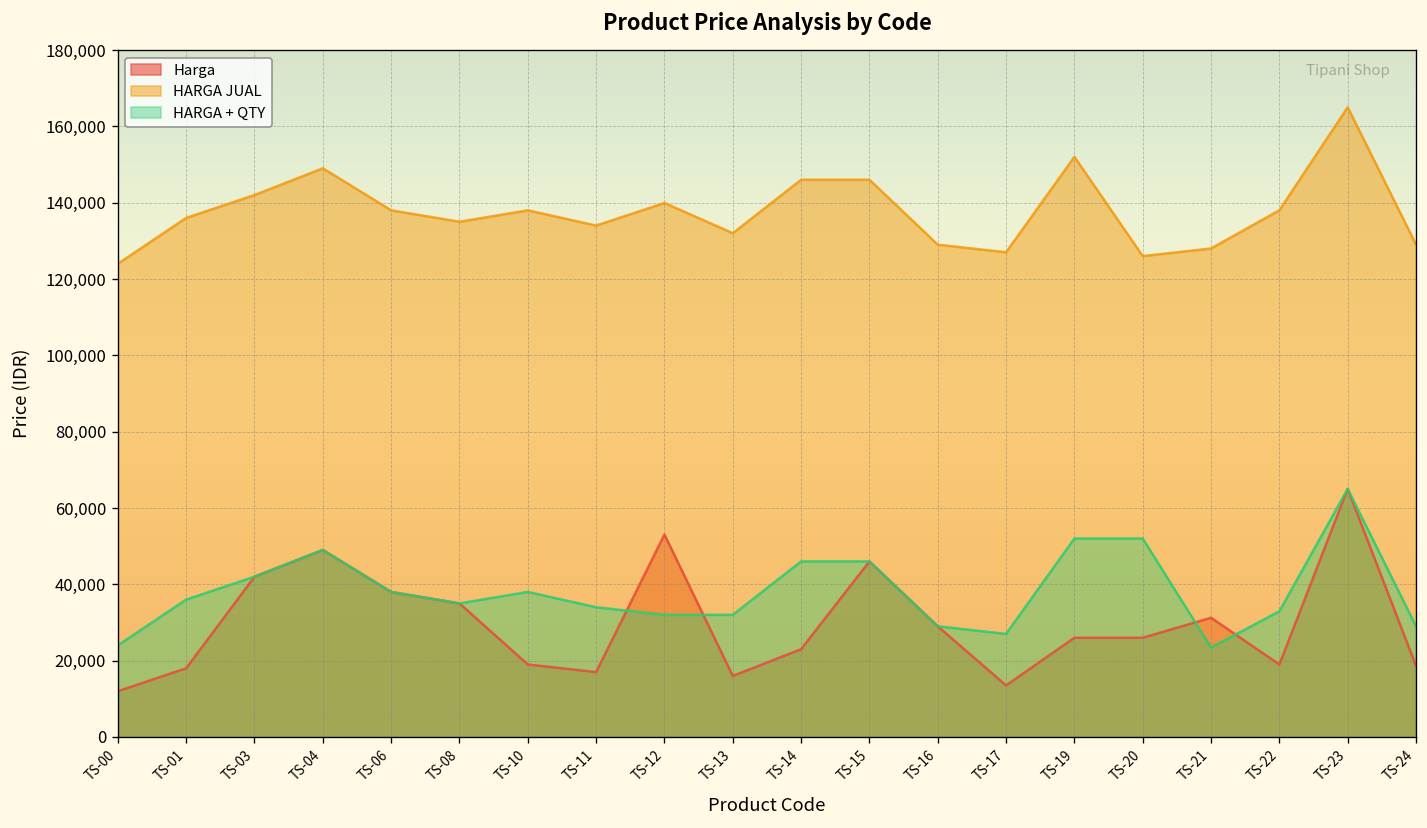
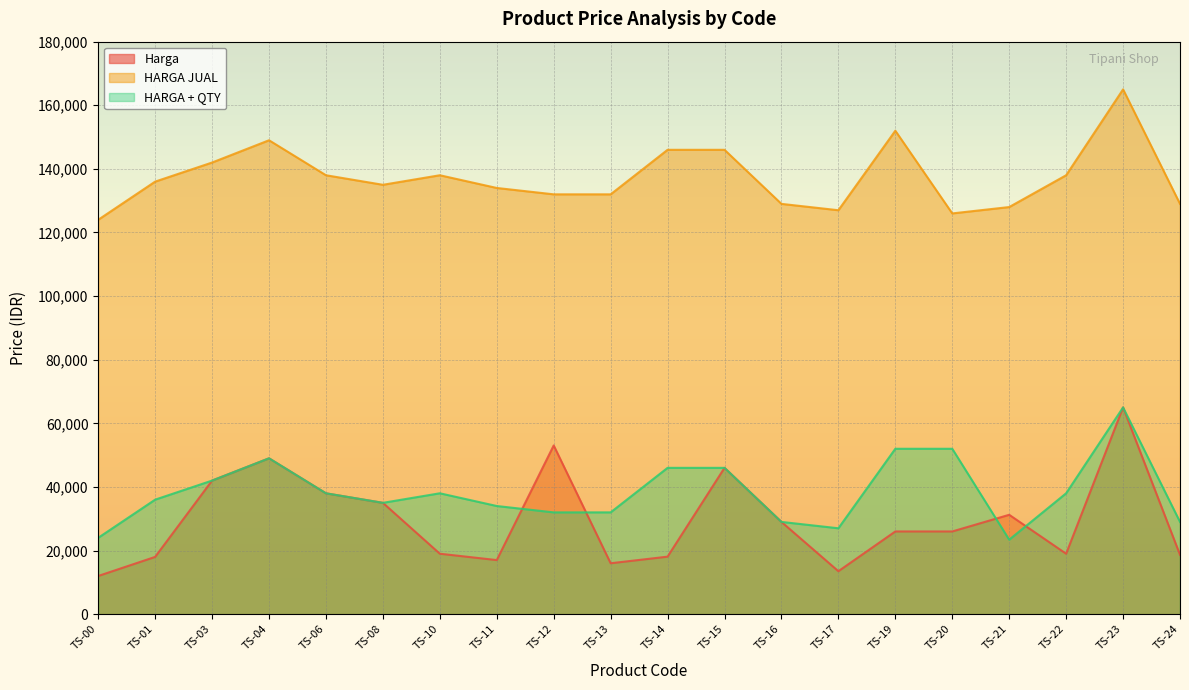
  {
    "Harga": {
      "TS-00": "12,000",
      "TS-01": "18,000",
      "TS-10": "19,000",
      "TS-11": "17,000",
      "TS-12": "53,000",
      "TS-13": "16,000",
-     "TS-14": "23,000",
+     "TS-14": "18,000",
      "TS-17": "14,000",
      "TS-19": "26,000",
      "TS-20": "26,000",
      "TS-21": "31,000",
      "TS-22": "19,000",
      "TS-24": "19,000"
    },
    "HARGA JUAL": {
      "TS-00": "124,000",
      "TS-01": "136,000",
      "TS-03": "142,000",
      "TS-04": "149,000",
      "TS-06": "138,000",
      "TS-08": "135,000",
      "TS-10": "138,000",
      "TS-11": "134,000",
-     "TS-12": "140,000",
+     "TS-12": "132,000",
      "TS-13": "132,000",
      "TS-14": "146,000",
      "TS-15": "146,000",
      "TS-16": "129,000",
      "TS-17": "127,000",
      "TS-19": "152,000",
      "TS-20": "126,000",
      "TS-21": "128,000",
      "TS-22": "138,000",
      "TS-23": "165,000",
      "TS-24": "129,000"
    },
    "HARGA + QTY": {
      "TS-00": "24,000",
      "TS-01": "36,000",
      "TS-10": "38,000",
      "TS-11": "34,000",
      "TS-12": "32,000",
      "TS-13": "32,000",
      "TS-14": "46,000",
      "TS-17": "27,000",
      "TS-19": "52,000",
      "TS-20": "52,000",
      "TS-21": "23,000",
-     "TS-22": "33,000",
+     "TS-22": "38,000",
      "TS-24": "29,000"
    }
  }
